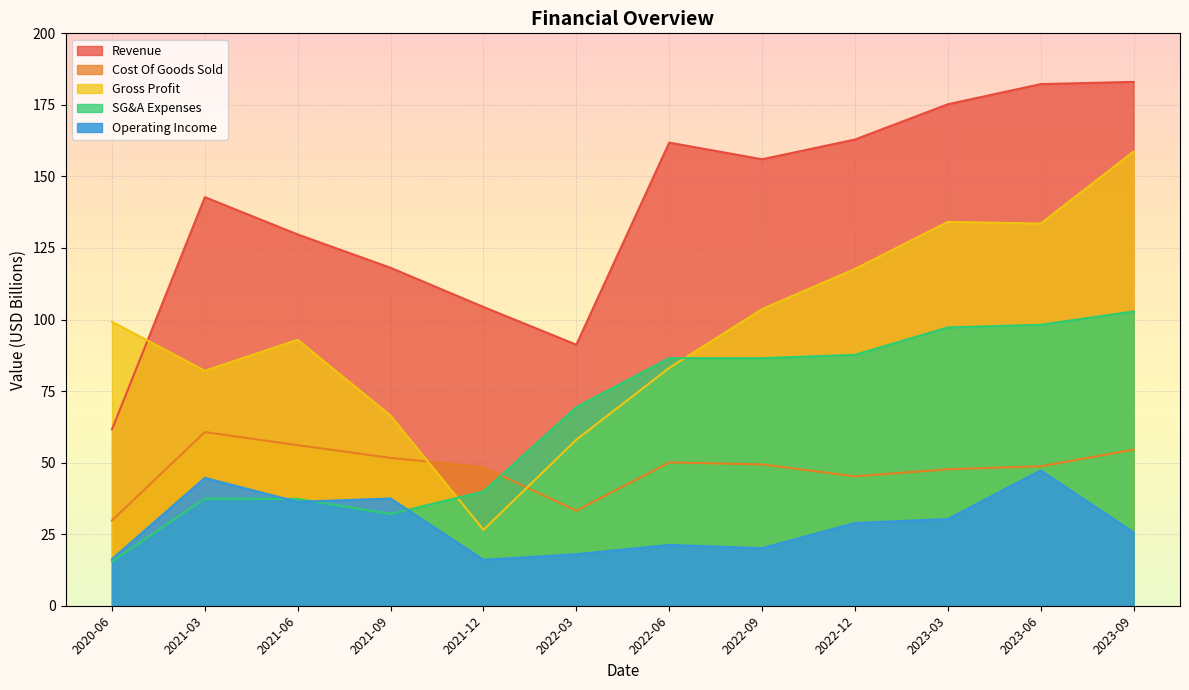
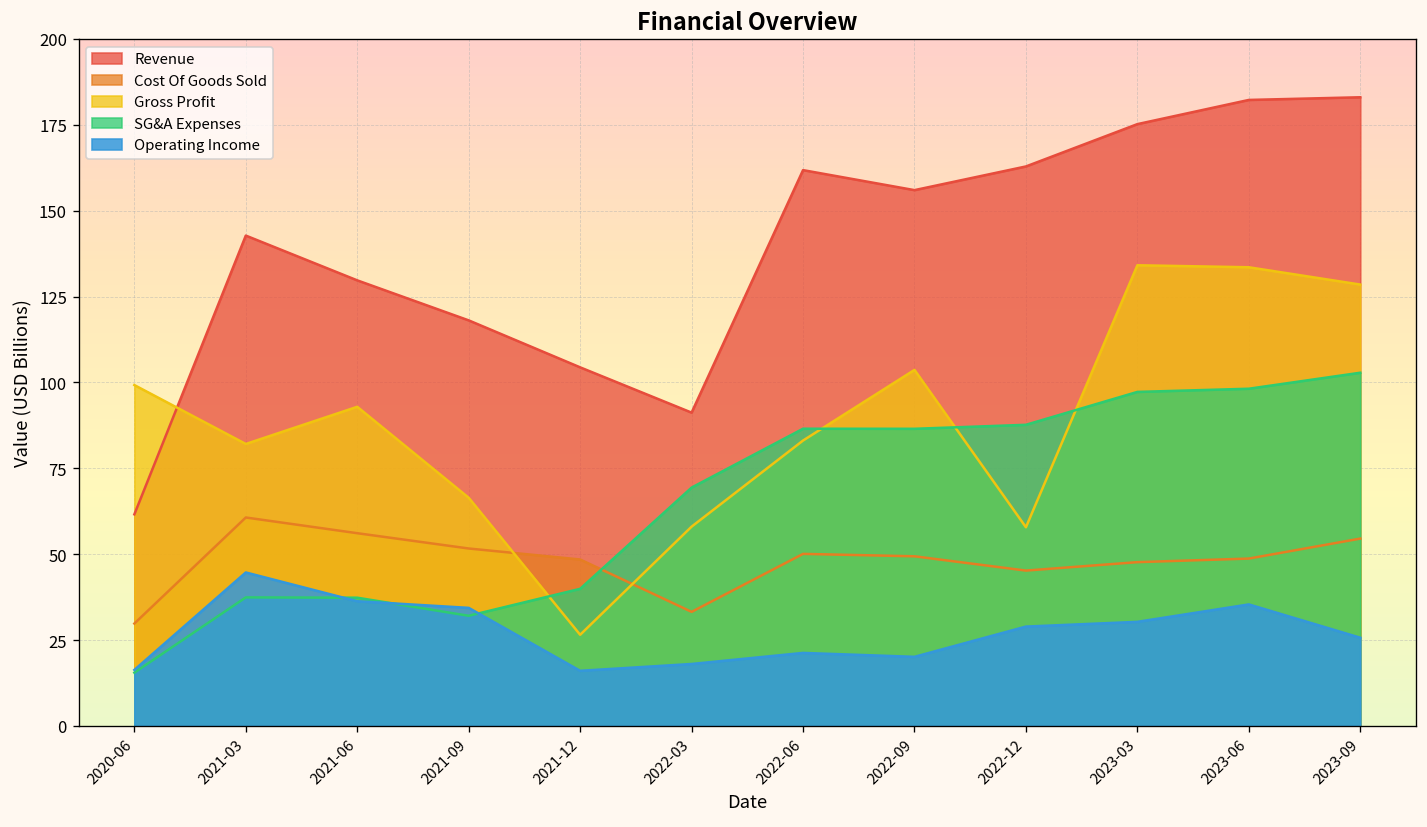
  {
    "Gross Profit": {
      "2020-06": 99,
      "2021-03": 82,
      "2021-06": 93,
      "2021-09": 66,
      "2021-12": 27,
      "2022-03": 58,
      "2022-06": 83,
      "2022-09": 104,
-     "2022-12": 118,
+     "2022-12": 58,
      "2023-03": 134,
      "2023-06": 134,
-     "2023-09": 159
+     "2023-09": 129
    },
    "SG&A Expenses": {
      "2021-03": 37,
      "2021-06": 37,
      "2021-09": 32,
      "2021-12": 40,
      "2022-03": 69,
      "2022-06": 87,
      "2022-09": 87,
      "2022-12": 88,
      "2023-03": 97,
      "2023-06": 98,
      "2023-09": 103
    },
    "Operating Income": {
      "2021-03": 45,
      "2021-06": 36,
-     "2021-09": 37,
+     "2021-09": 34,
      "2021-12": 16,
      "2022-03": 18,
      "2022-06": 21,
      "2022-09": 20,
      "2022-12": 29,
      "2023-03": 30,
-     "2023-06": 47,
+     "2023-06": 35,
      "2023-09": 26
    }
  }
